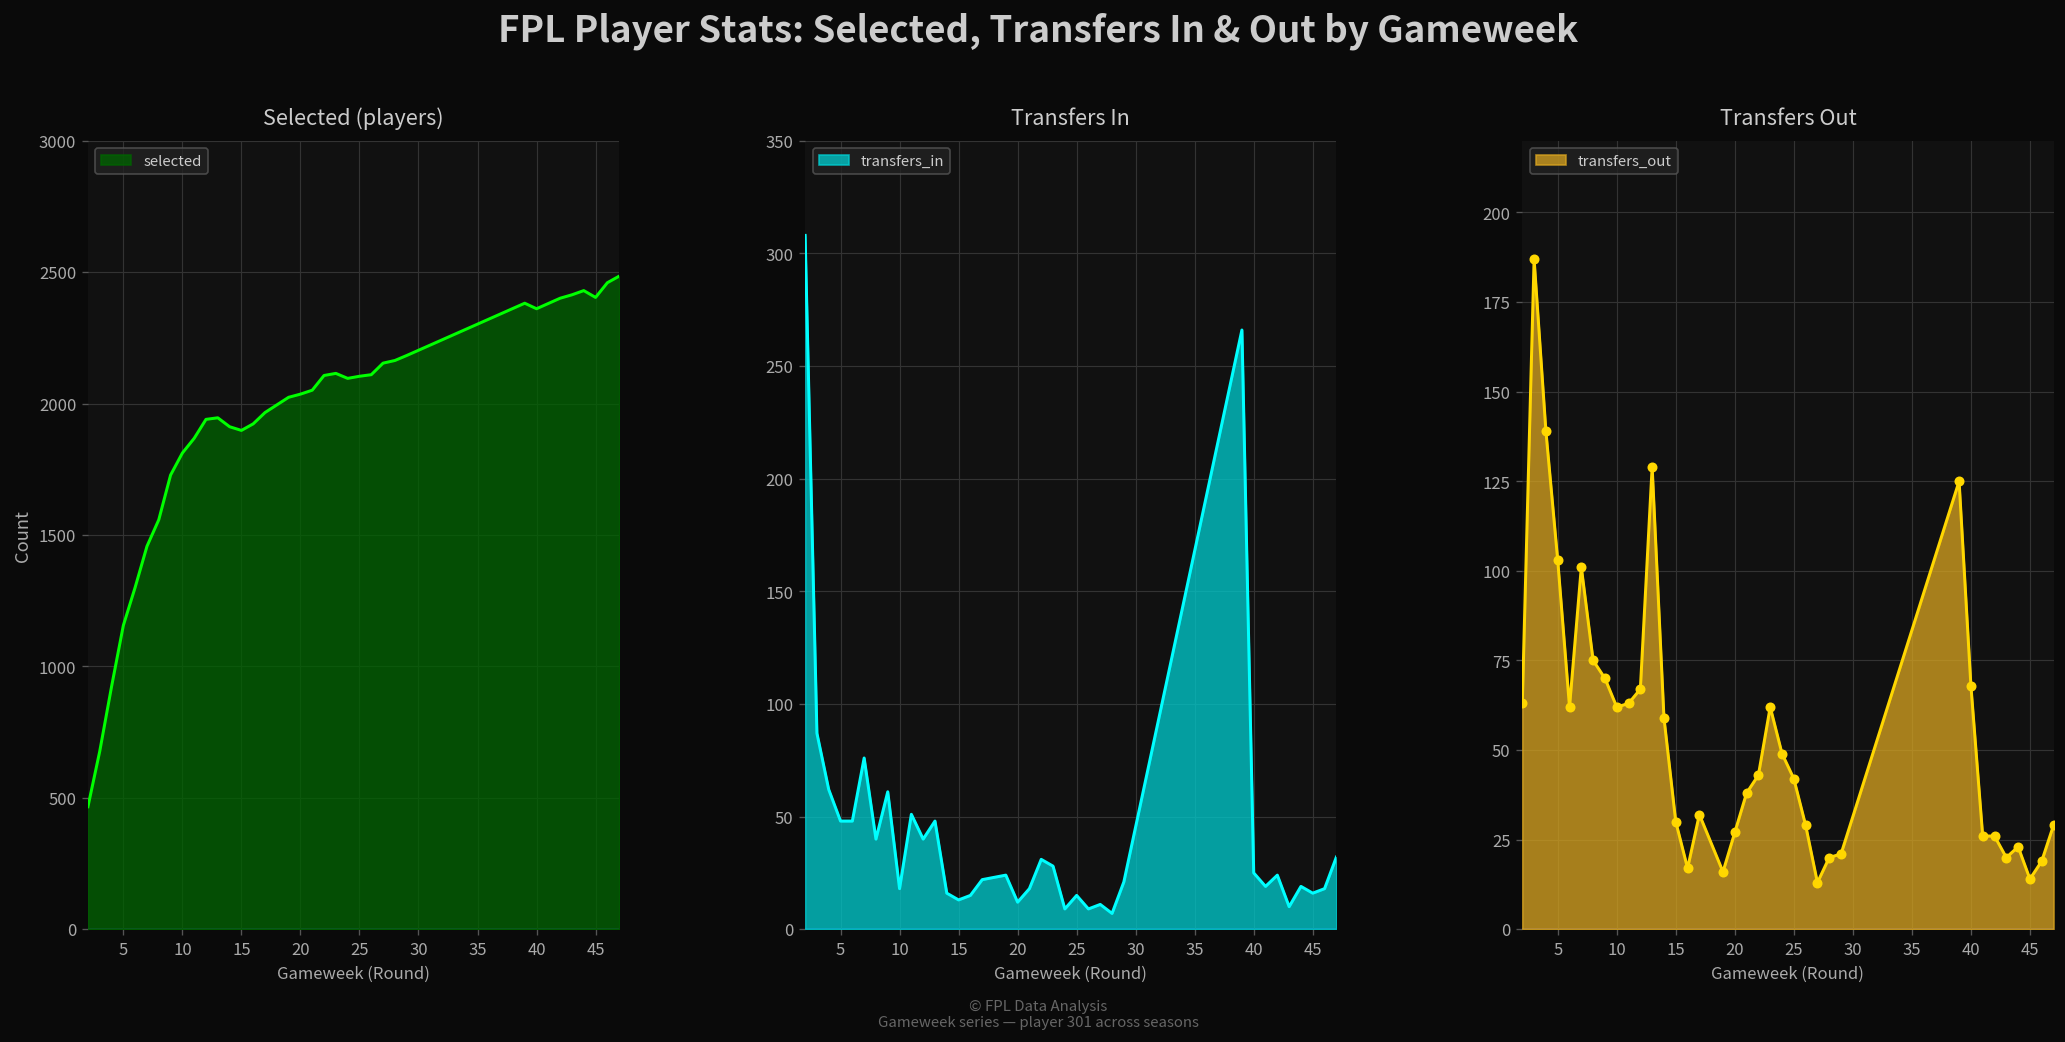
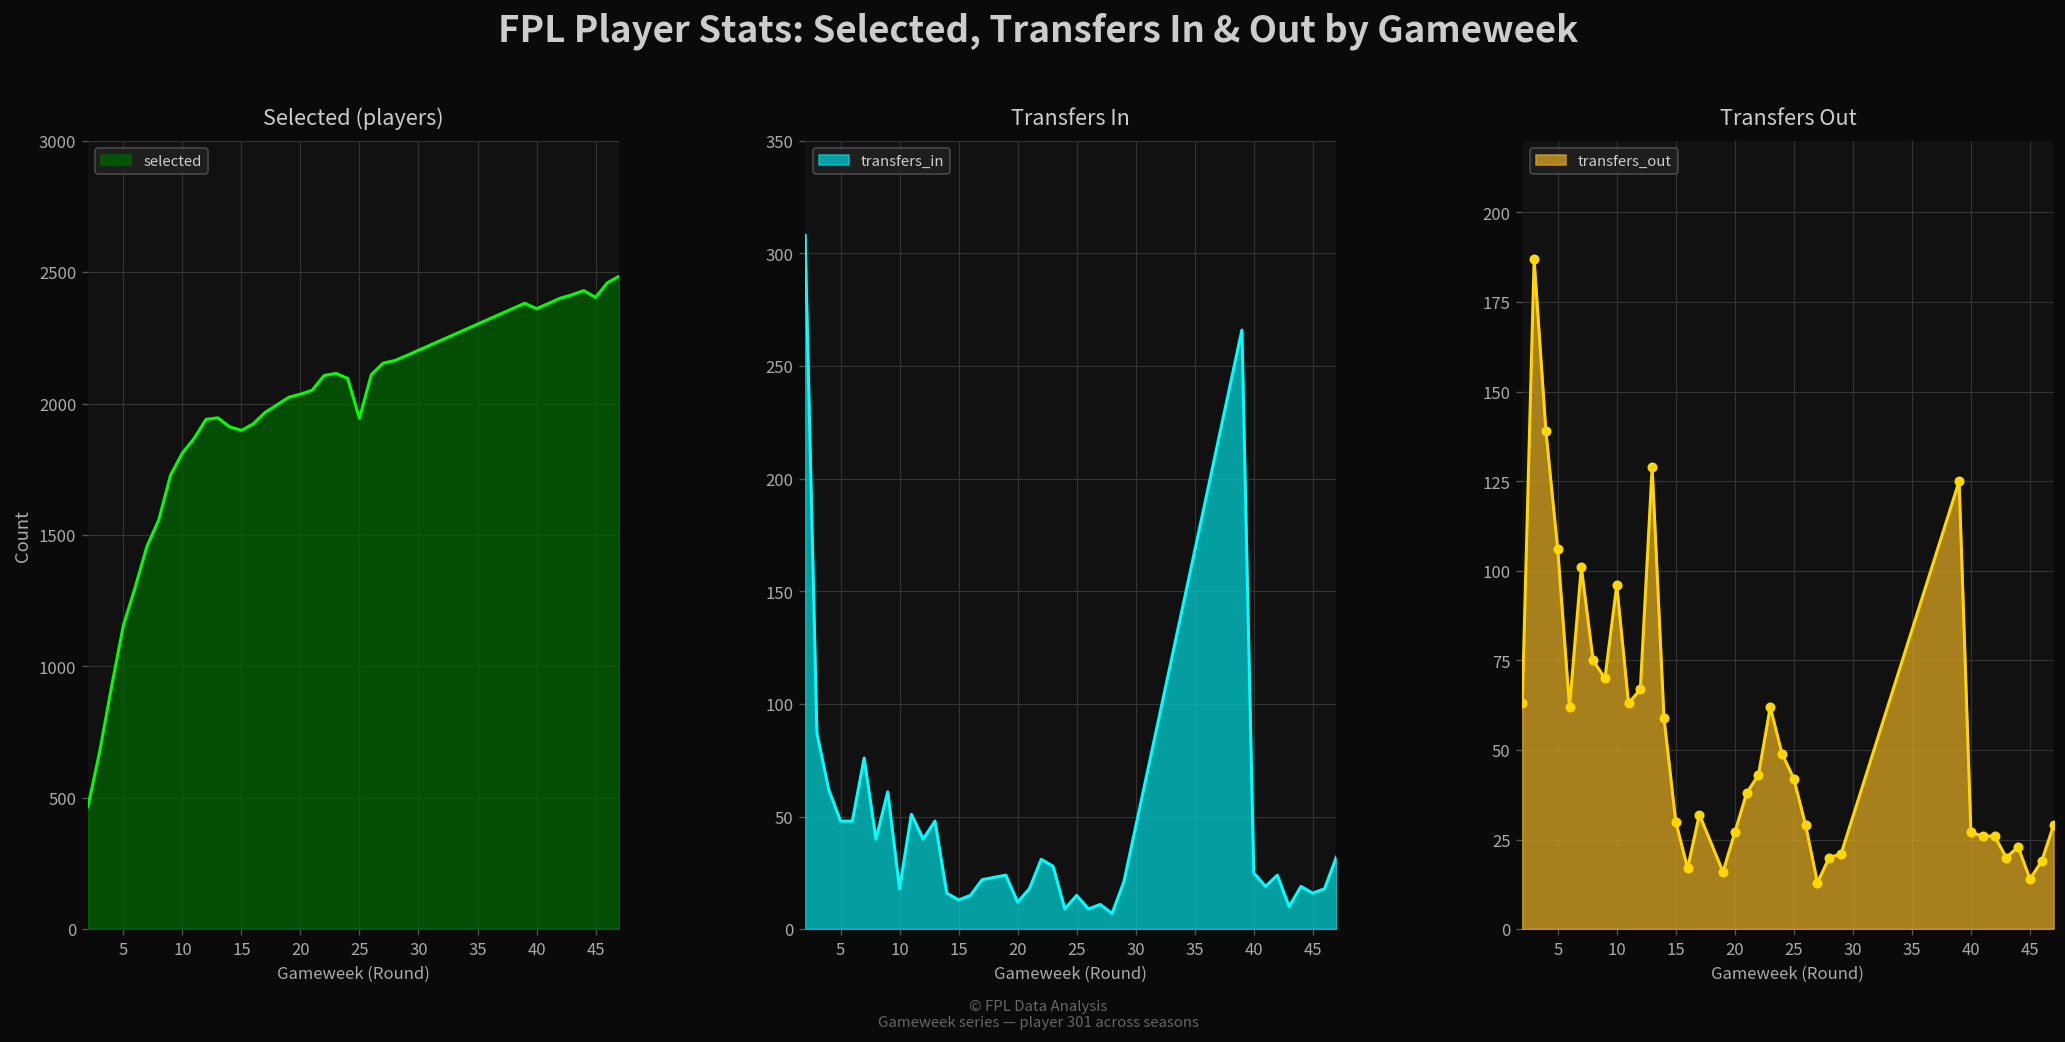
  {
    "Selected (players)": {
      "5": 1160,
      "10": 1810,
      "15": 1900,
      "20": 2040,
-     "25": 2100,
+     "25": 1940,
      "40": 2360,
      "45": 2400
    },
    "Transfers In": {
      "5": 48,
      "10": 18,
      "15": 13,
      "20": 12,
      "25": 15,
      "40": 25,
      "45": 16
    },
    "Transfers Out": {
-     "5": 103,
-     "10": 62,
+     "5": 106,
+     "10": 96,
      "15": 30,
      "20": 27,
      "25": 42,
-     "40": 68,
+     "40": 27,
      "45": 14
    }
  }
